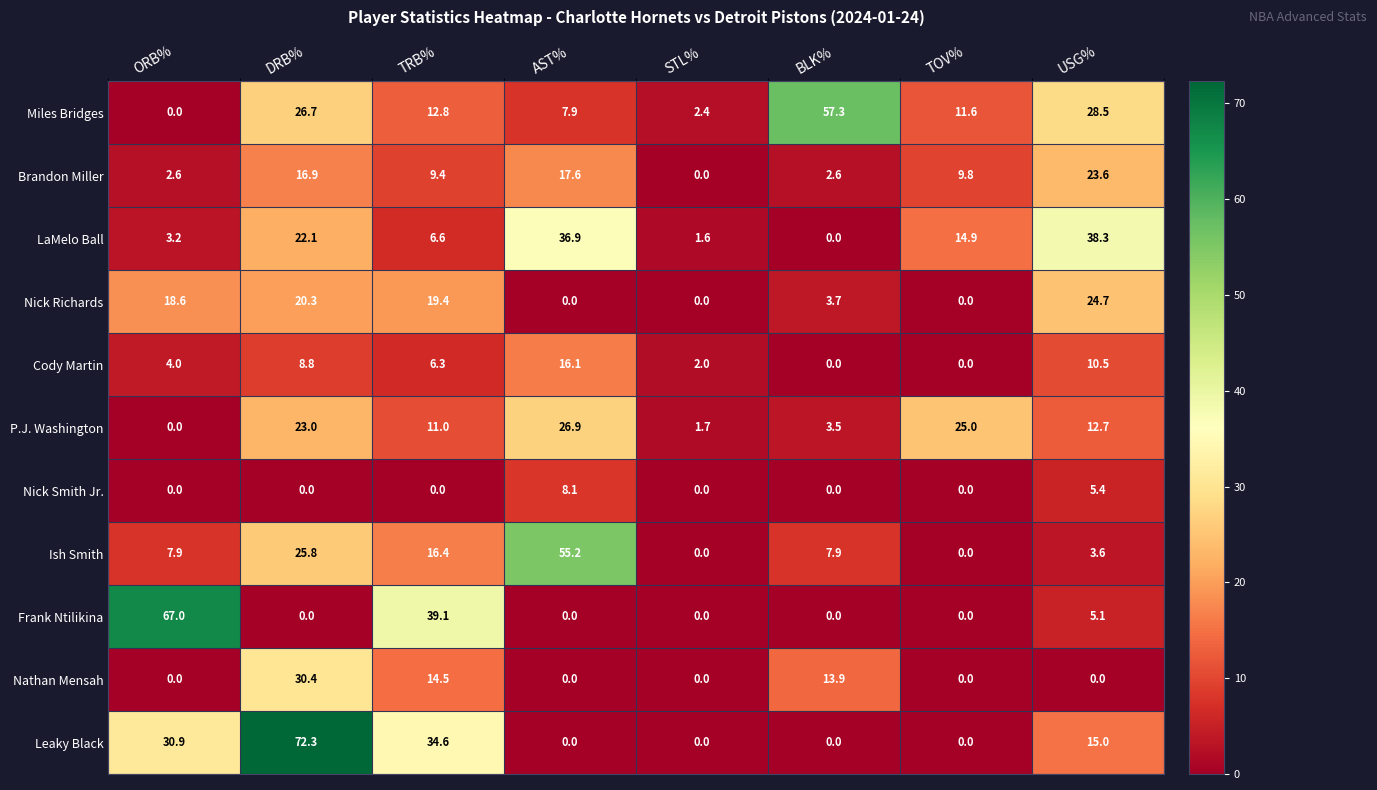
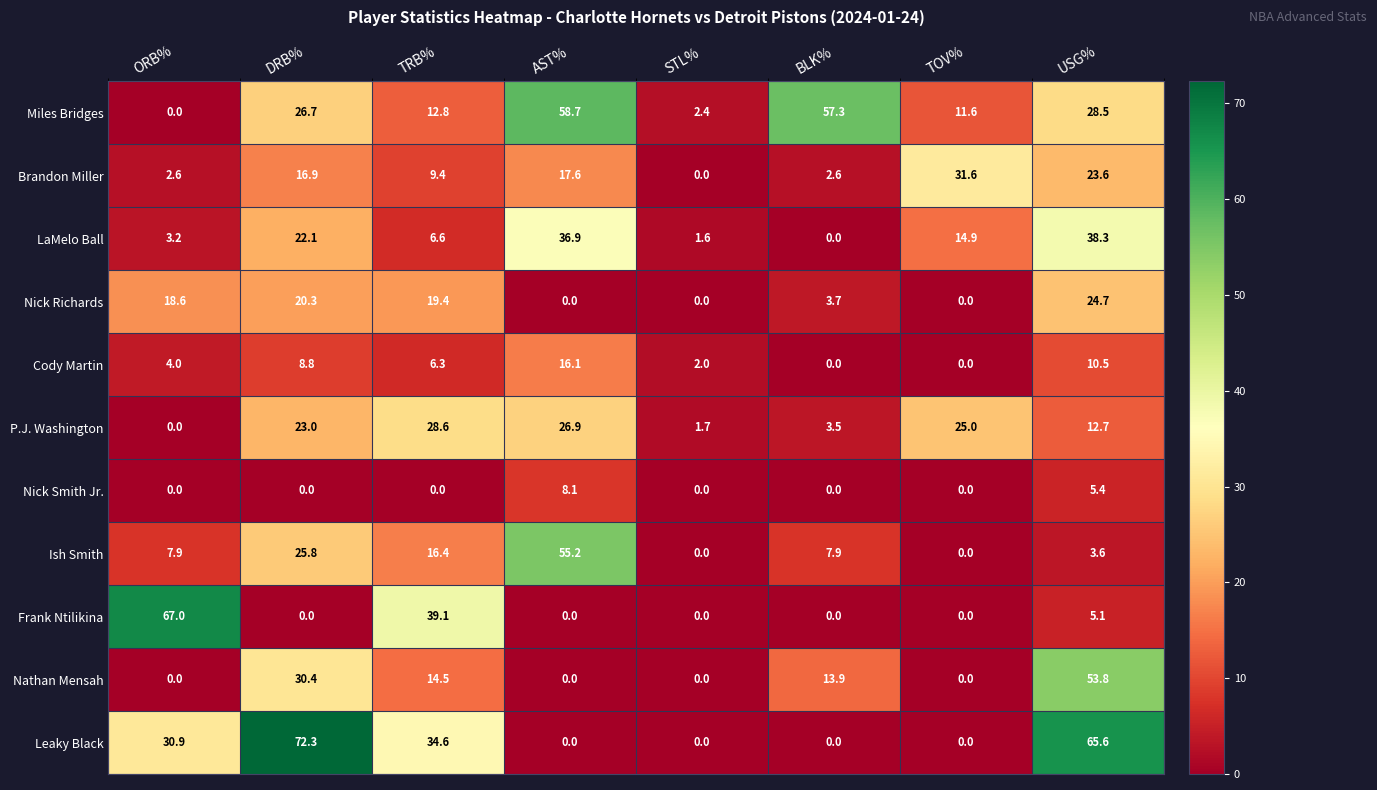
  {
    "Miles Bridges": {
      "ORB%": 0.0,
      "DRB%": 26.7,
      "TRB%": 12.8,
-     "AST%": 7.9,
+     "AST%": 58.7,
      "STL%": 2.4,
      "BLK%": 57.3,
      "TOV%": 11.6,
      "USG%": 28.5
    },
    "Brandon Miller": {
      "ORB%": 2.6,
      "DRB%": 16.9,
      "TRB%": 9.4,
      "AST%": 17.6,
      "STL%": 0.0,
      "BLK%": 2.6,
-     "TOV%": 9.8,
+     "TOV%": 31.6,
      "USG%": 23.6
    },
    "LaMelo Ball": {
      "ORB%": 3.2,
      "DRB%": 22.1,
      "TRB%": 6.6,
      "AST%": 36.9,
      "STL%": 1.6,
      "BLK%": 0.0,
      "TOV%": 14.9,
      "USG%": 38.3
    },
    "Nick Richards": {
      "ORB%": 18.6,
      "DRB%": 20.3,
      "TRB%": 19.4,
      "AST%": 0.0,
      "STL%": 0.0,
      "BLK%": 3.7,
      "TOV%": 0.0,
      "USG%": 24.7
    },
    "Cody Martin": {
      "ORB%": 4.0,
      "DRB%": 8.8,
      "TRB%": 6.3,
      "AST%": 16.1,
      "STL%": 2.0,
      "BLK%": 0.0,
      "TOV%": 0.0,
      "USG%": 10.5
    },
    "P.J. Washington": {
      "ORB%": 0.0,
      "DRB%": 23.0,
-     "TRB%": 11.0,
+     "TRB%": 28.6,
      "AST%": 26.9,
      "STL%": 1.7,
      "BLK%": 3.5,
      "TOV%": 25.0,
      "USG%": 12.7
    },
    "Nick Smith Jr.": {
      "ORB%": 0.0,
      "DRB%": 0.0,
      "TRB%": 0.0,
      "AST%": 8.1,
      "STL%": 0.0,
      "BLK%": 0.0,
      "TOV%": 0.0,
      "USG%": 5.4
    },
    "Ish Smith": {
      "ORB%": 7.9,
      "DRB%": 25.8,
      "TRB%": 16.4,
      "AST%": 55.2,
      "STL%": 0.0,
      "BLK%": 7.9,
      "TOV%": 0.0,
      "USG%": 3.6
    },
    "Frank Ntilikina": {
      "ORB%": 67.0,
      "DRB%": 0.0,
      "TRB%": 39.1,
      "AST%": 0.0,
      "STL%": 0.0,
      "BLK%": 0.0,
      "TOV%": 0.0,
      "USG%": 5.1
    },
    "Nathan Mensah": {
      "ORB%": 0.0,
      "DRB%": 30.4,
      "TRB%": 14.5,
      "AST%": 0.0,
      "STL%": 0.0,
      "BLK%": 13.9,
      "TOV%": 0.0,
-     "USG%": 0.0
+     "USG%": 53.8
    },
    "Leaky Black": {
      "ORB%": 30.9,
      "DRB%": 72.3,
      "TRB%": 34.6,
      "AST%": 0.0,
      "STL%": 0.0,
      "BLK%": 0.0,
      "TOV%": 0.0,
-     "USG%": 15.0
+     "USG%": 65.6
    }
  }
